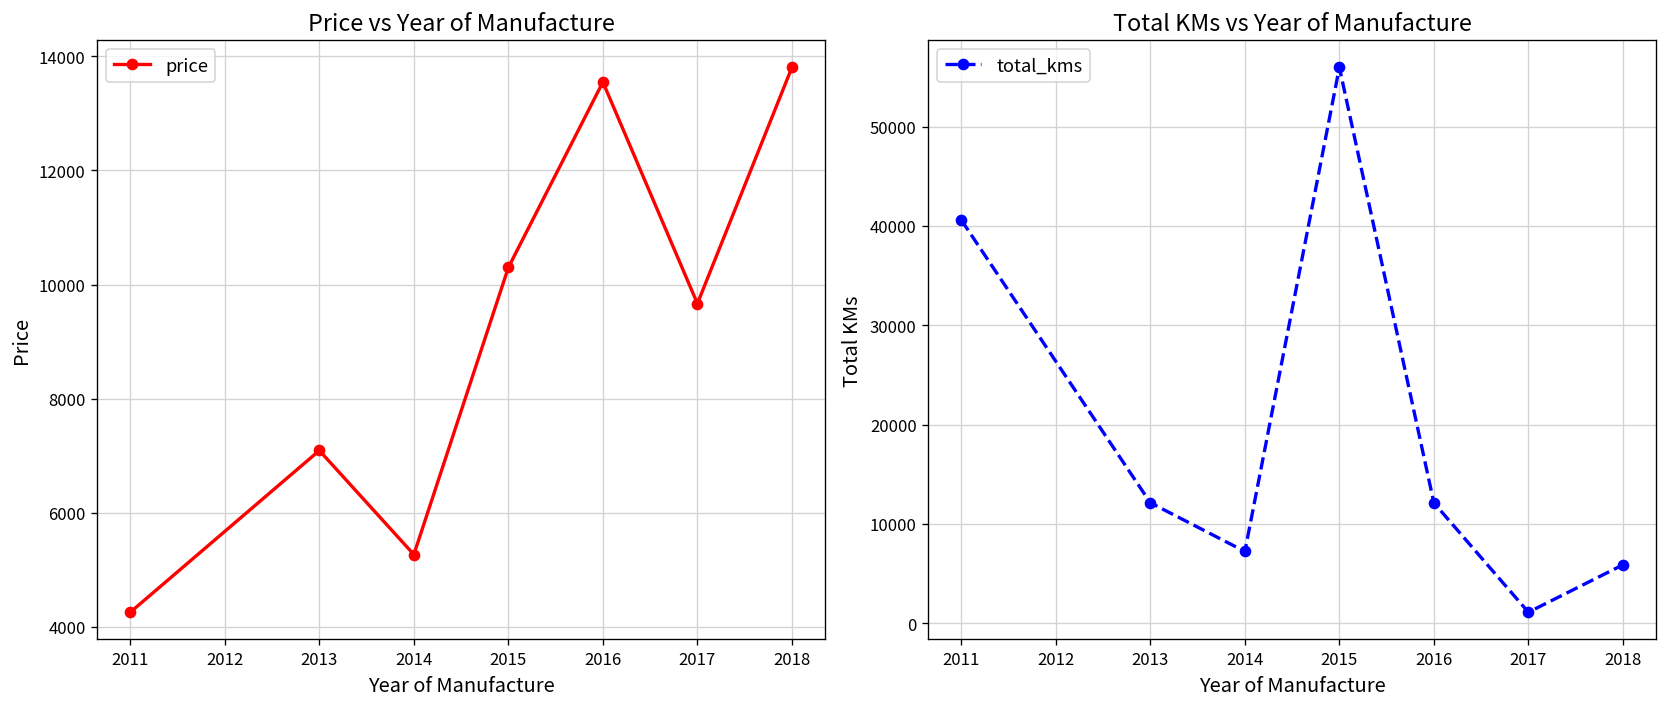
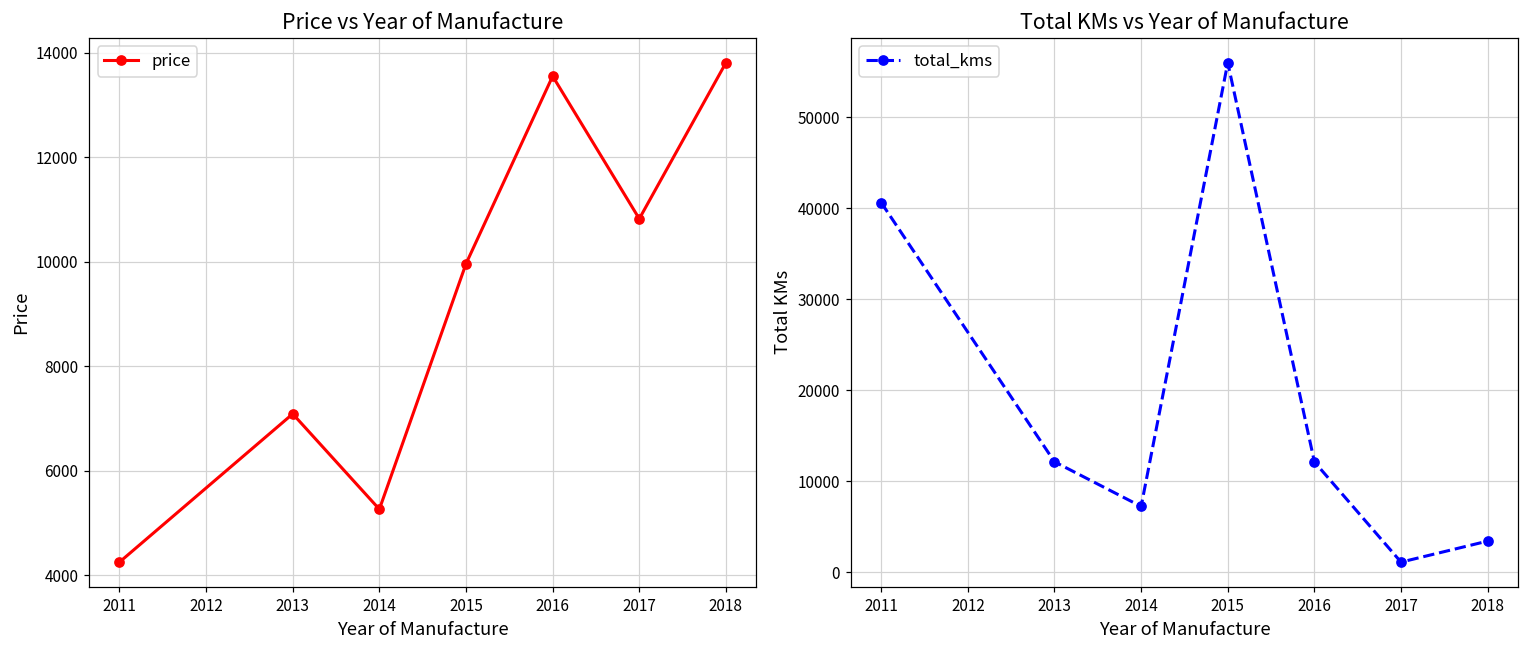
  {
    "Price vs Year of Manufacture": {
      "2011": 4300,
      "2013": 7100,
      "2014": 5300,
-     "2015": 10300,
+     "2015": 10000,
      "2016": 13500,
-     "2017": 9700,
+     "2017": 10800,
      "2018": 13800
    },
    "Total KMs vs Year of Manufacture": {
      "2011": 41000,
      "2013": 12000,
      "2014": 7000,
      "2015": 56000,
      "2016": 12000,
      "2017": 1000,
-     "2018": 6000
+     "2018": 3000
    }
  }
